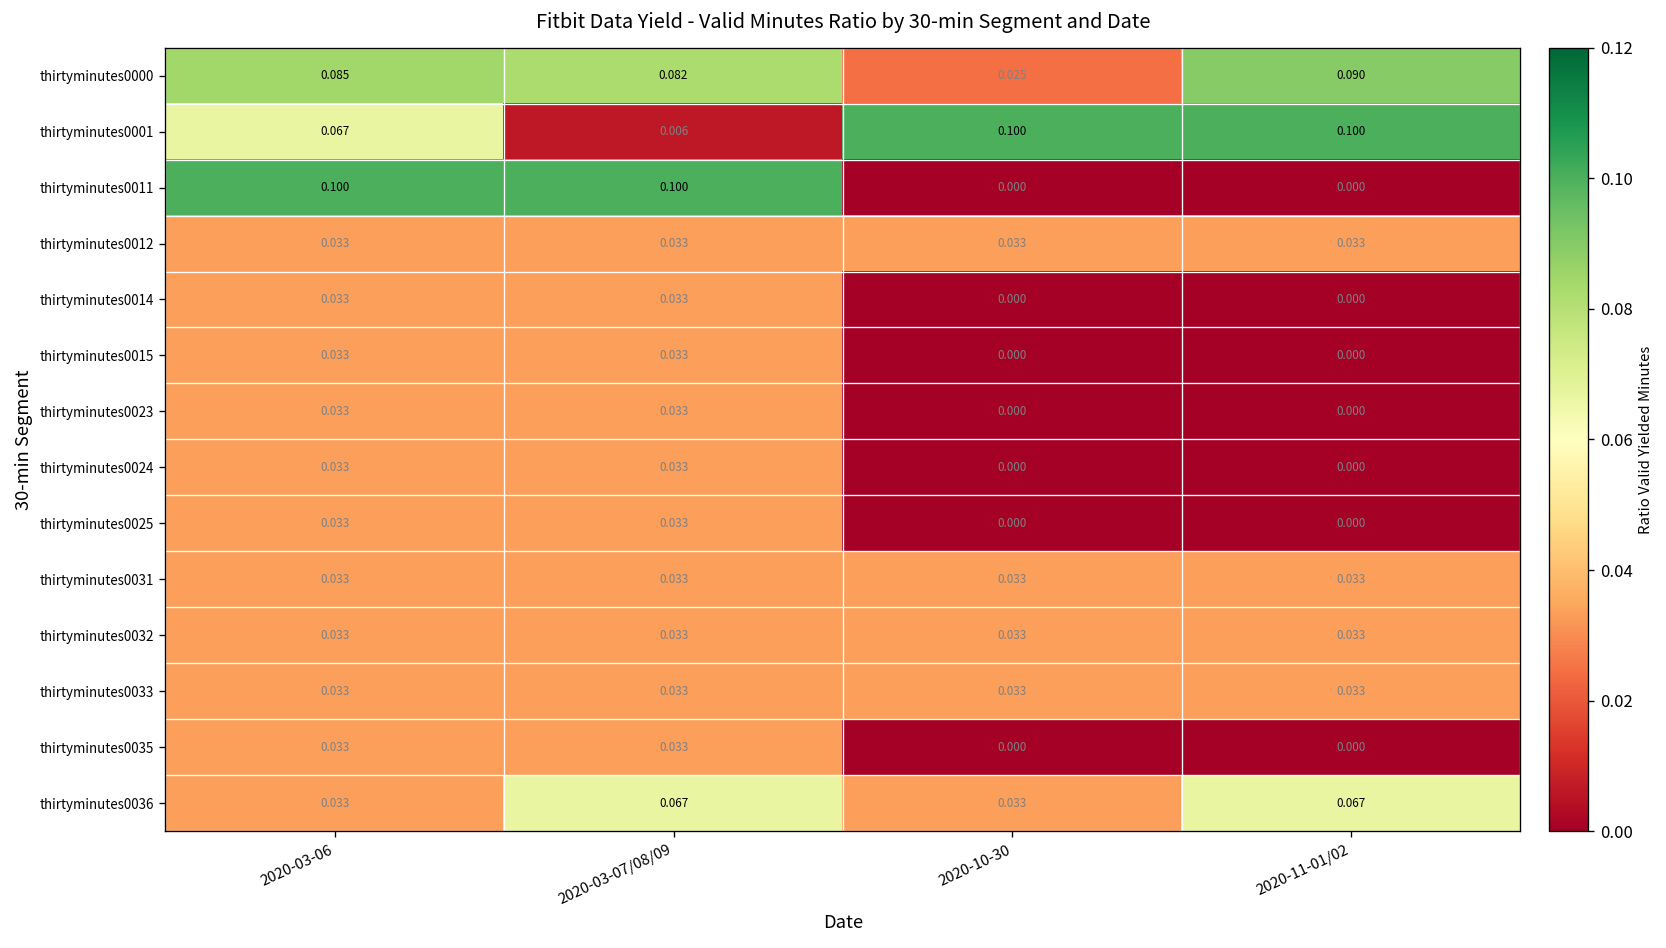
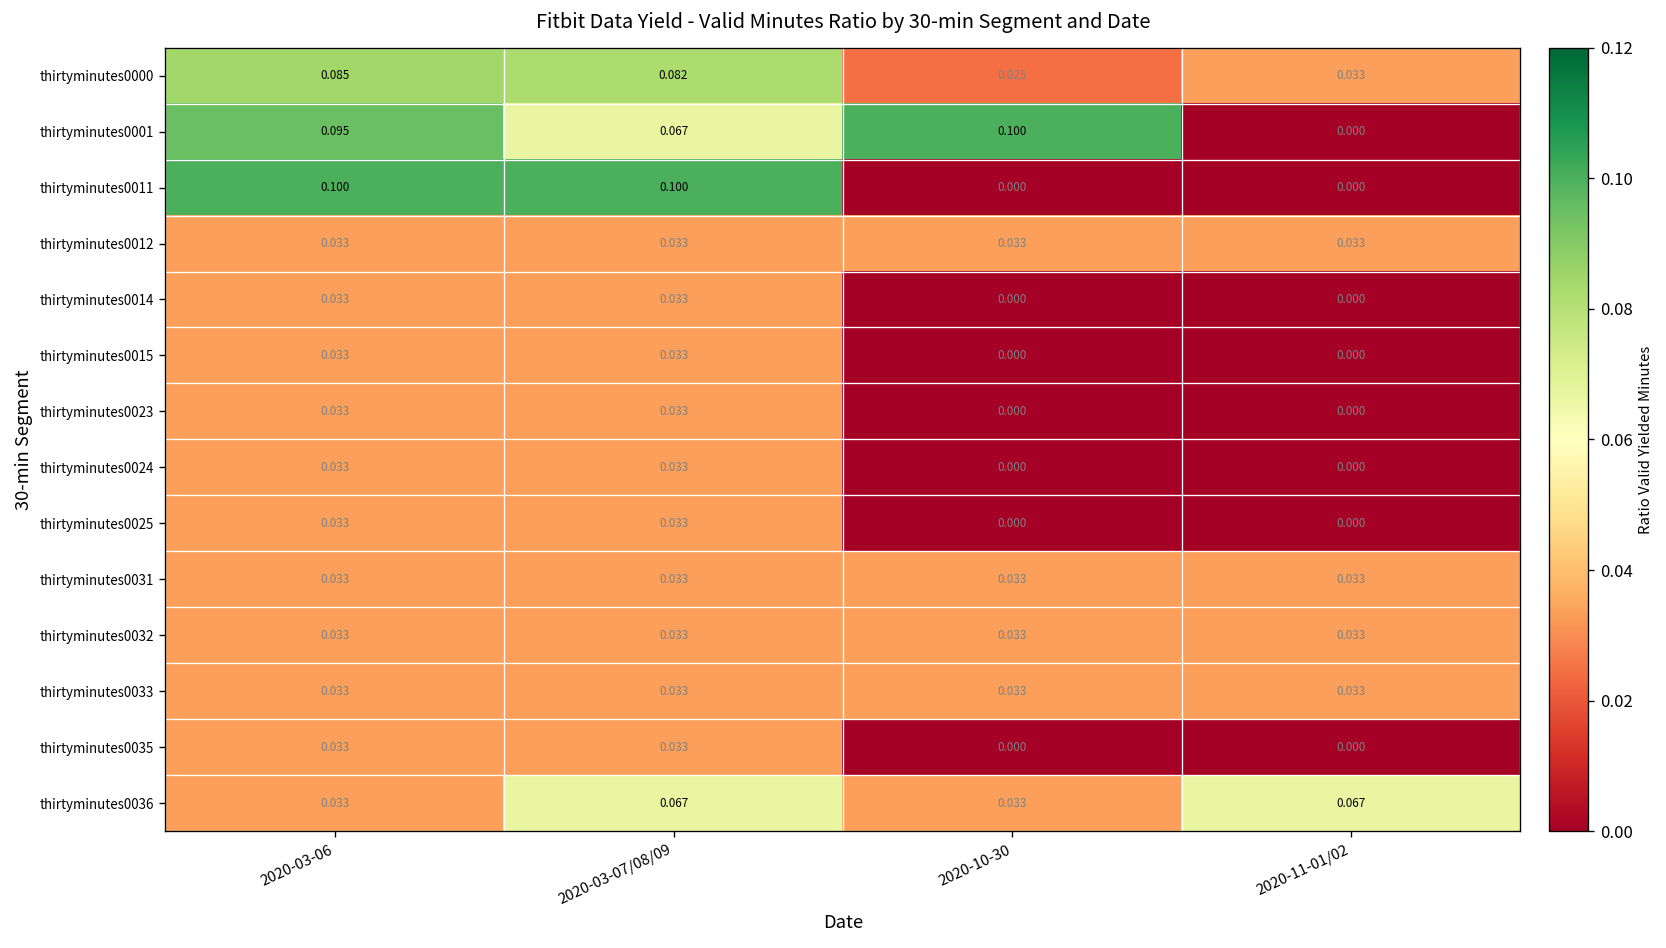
  {
    "thirtyminutes0000": {
      "2020-03-06": 0.085,
      "2020-03-07/08/09": 0.082,
      "2020-10-30": 0.025,
-     "2020-11-01/02": 0.090
+     "2020-11-01/02": 0.033
    },
    "thirtyminutes0001": {
-     "2020-03-06": 0.067,
-     "2020-03-07/08/09": 0.006,
+     "2020-03-06": 0.095,
+     "2020-03-07/08/09": 0.067,
      "2020-10-30": 0.100,
-     "2020-11-01/02": 0.100
+     "2020-11-01/02": 0.000
    },
    "thirtyminutes0011": {
      "2020-03-06": 0.100,
      "2020-03-07/08/09": 0.100,
      "2020-10-30": 0.000,
      "2020-11-01/02": 0.000
    },
    "thirtyminutes0012": {
      "2020-03-06": 0.033,
      "2020-03-07/08/09": 0.033,
      "2020-10-30": 0.033,
      "2020-11-01/02": 0.033
    },
    "thirtyminutes0014": {
      "2020-03-06": 0.033,
      "2020-03-07/08/09": 0.033,
      "2020-10-30": 0.000,
      "2020-11-01/02": 0.000
    },
    "thirtyminutes0015": {
      "2020-03-06": 0.033,
      "2020-03-07/08/09": 0.033,
      "2020-10-30": 0.000,
      "2020-11-01/02": 0.000
    },
    "thirtyminutes0023": {
      "2020-03-06": 0.033,
      "2020-03-07/08/09": 0.033,
      "2020-10-30": 0.000,
      "2020-11-01/02": 0.000
    },
    "thirtyminutes0024": {
      "2020-03-06": 0.033,
      "2020-03-07/08/09": 0.033,
      "2020-10-30": 0.000,
      "2020-11-01/02": 0.000
    },
    "thirtyminutes0025": {
      "2020-03-06": 0.033,
      "2020-03-07/08/09": 0.033,
      "2020-10-30": 0.000,
      "2020-11-01/02": 0.000
    },
    "thirtyminutes0031": {
      "2020-03-06": 0.033,
      "2020-03-07/08/09": 0.033,
      "2020-10-30": 0.033,
      "2020-11-01/02": 0.033
    },
    "thirtyminutes0032": {
      "2020-03-06": 0.033,
      "2020-03-07/08/09": 0.033,
      "2020-10-30": 0.033,
      "2020-11-01/02": 0.033
    },
    "thirtyminutes0033": {
      "2020-03-06": 0.033,
      "2020-03-07/08/09": 0.033,
      "2020-10-30": 0.033,
      "2020-11-01/02": 0.033
    },
    "thirtyminutes0035": {
      "2020-03-06": 0.033,
      "2020-03-07/08/09": 0.033,
      "2020-10-30": 0.000,
      "2020-11-01/02": 0.000
    },
    "thirtyminutes0036": {
      "2020-03-06": 0.033,
      "2020-03-07/08/09": 0.067,
      "2020-10-30": 0.033,
      "2020-11-01/02": 0.067
    }
  }
